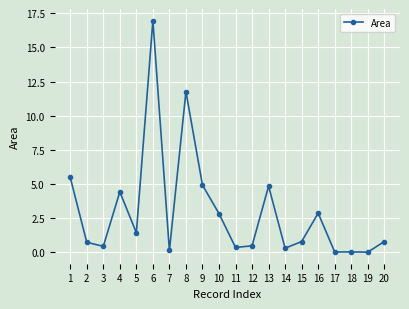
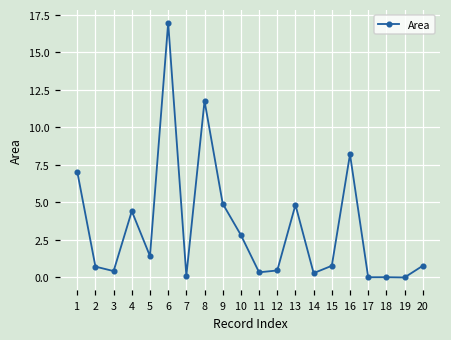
  {
-   "1": 5.5,
+   "1": 7.0,
    "2": 0.7,
    "3": 0.4,
    "4": 4.4,
    "5": 1.4,
    "6": 17.0,
    "7": 0.1,
    "8": 11.8,
    "9": 4.9,
    "10": 2.8,
    "11": 0.3,
    "12": 0.5,
    "13": 4.8,
    "14": 0.3,
    "15": 0.8,
-   "16": 2.9,
+   "16": 8.2,
    "17": 0.0,
    "18": 0.0,
    "19": 0.0,
    "20": 0.8
  }
